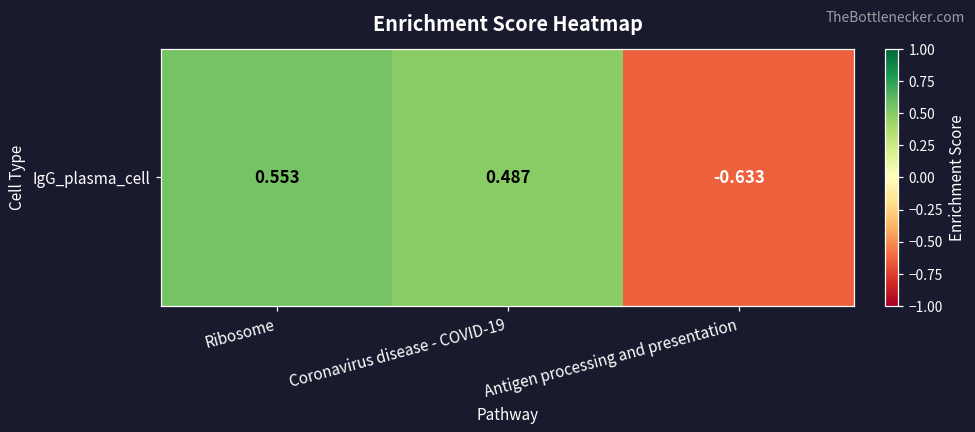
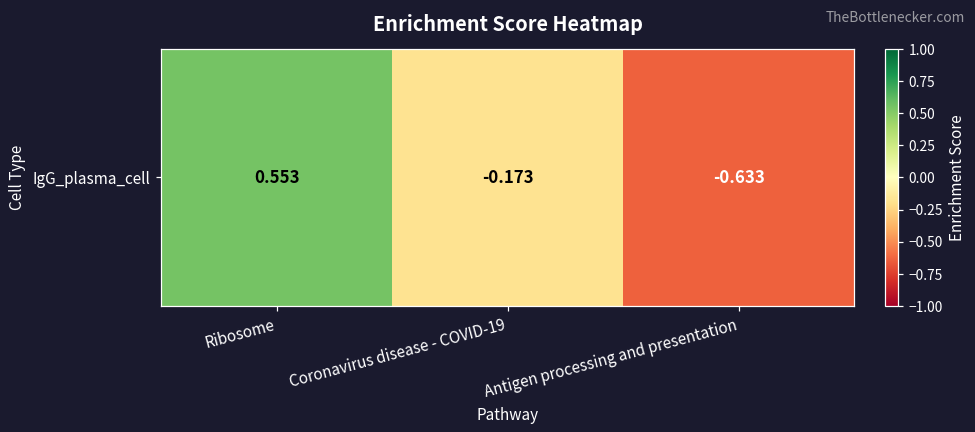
  {
    "IgG_plasma_cell": {
      "Ribosome": 0.553,
-     "Coronavirus disease - COVID-19": 0.487,
+     "Coronavirus disease - COVID-19": -0.173,
      "Antigen processing and presentation": -0.633
    }
  }
